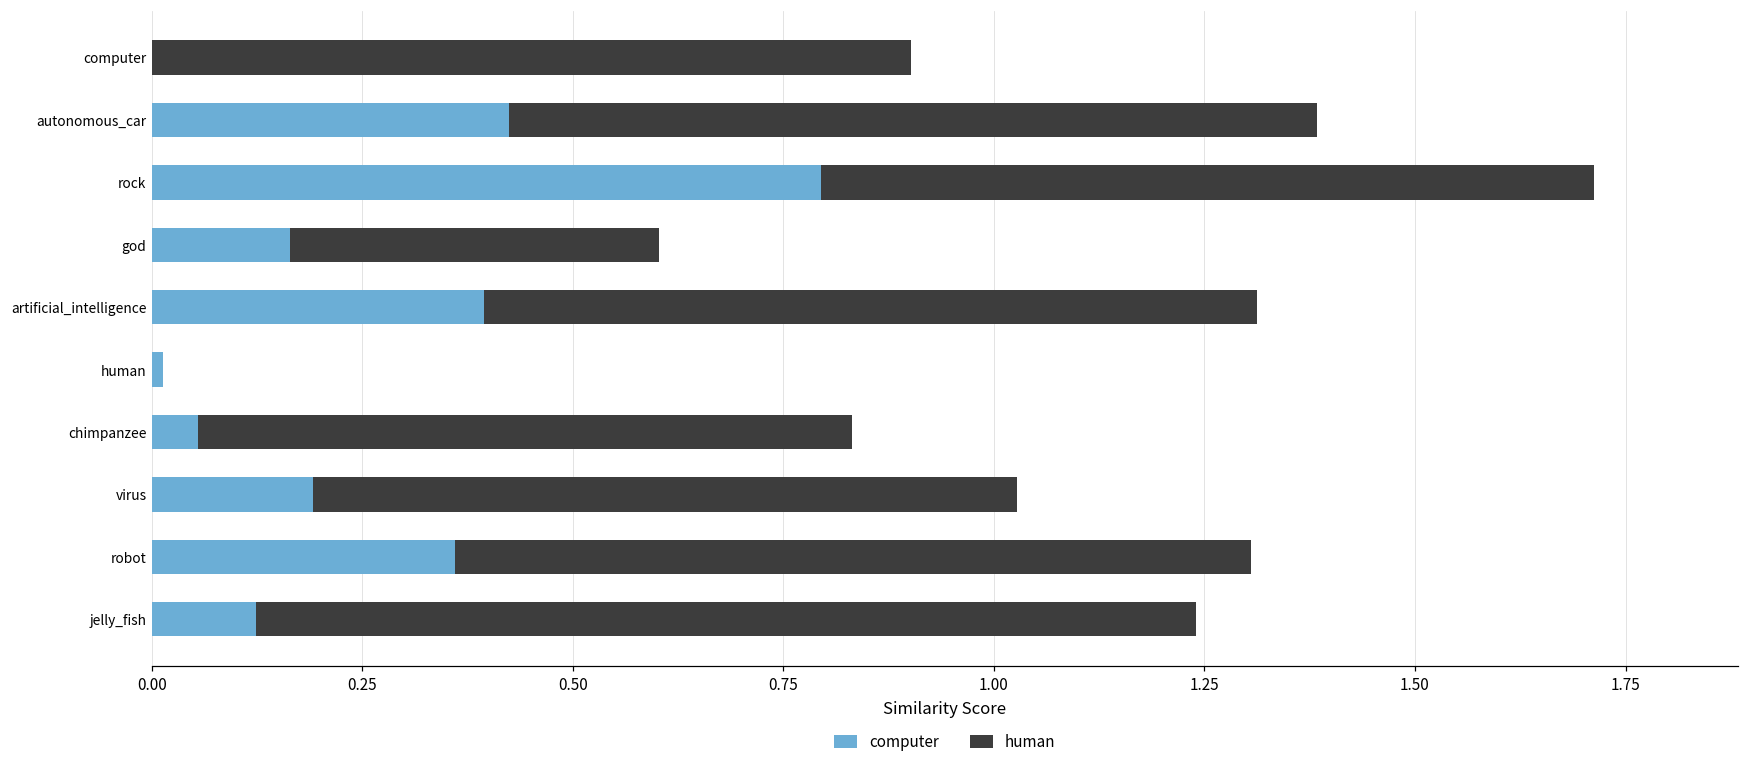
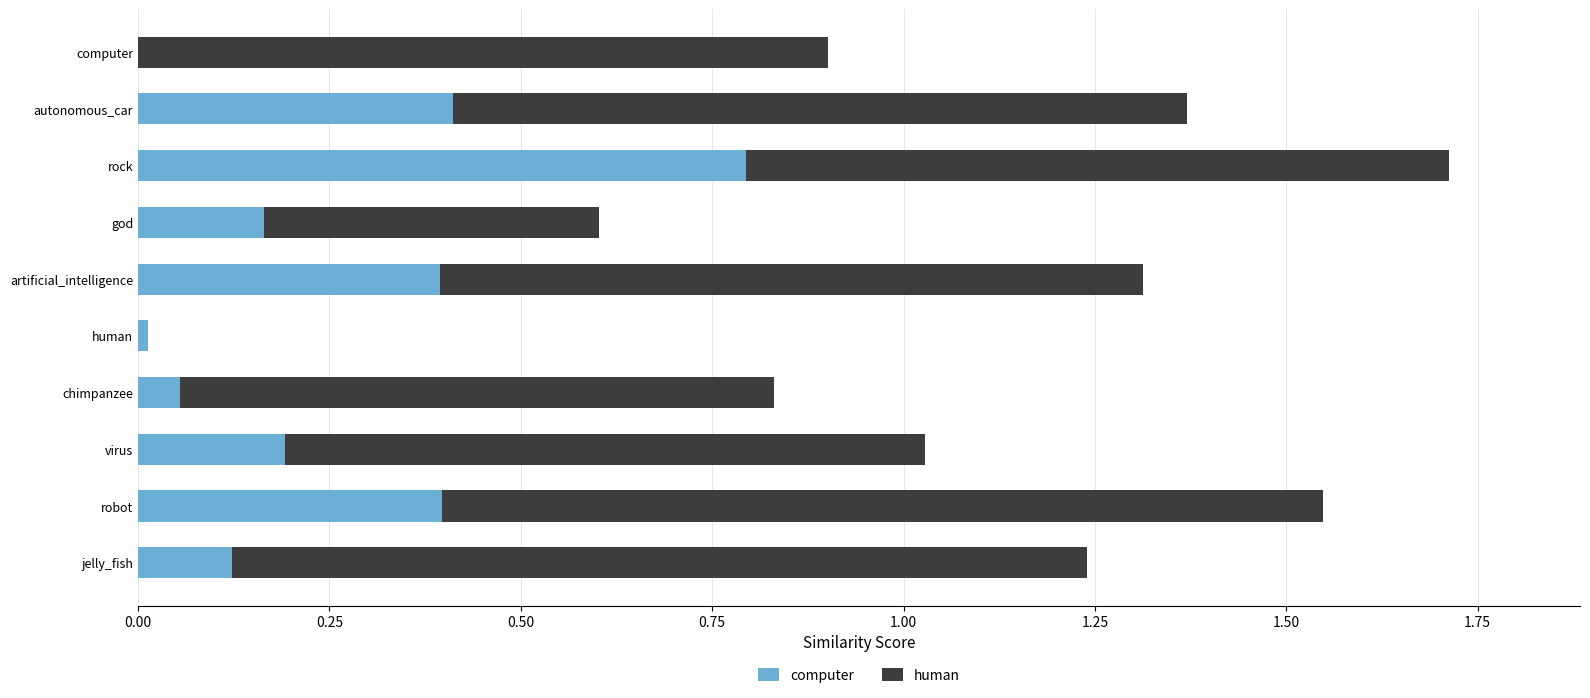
  {
    "computer": {
      "computer": 0.00,
-     "autonomous_car": 0.42,
+     "autonomous_car": 0.41,
      "rock": 0.79,
      "god": 0.16,
      "artificial_intelligence": 0.39,
      "human": 0.01,
      "chimpanzee": 0.05,
      "virus": 0.19,
-     "robot": 0.36,
+     "robot": 0.40,
      "jelly_fish": 0.12
    },
    "human": {
      "computer": 0.90,
      "autonomous_car": 0.96,
      "rock": 0.92,
      "god": 0.44,
      "artificial_intelligence": 0.92,
      "human": 0.00,
      "chimpanzee": 0.78,
      "virus": 0.84,
-     "robot": 0.95,
+     "robot": 1.15,
      "jelly_fish": 1.12
    }
  }
